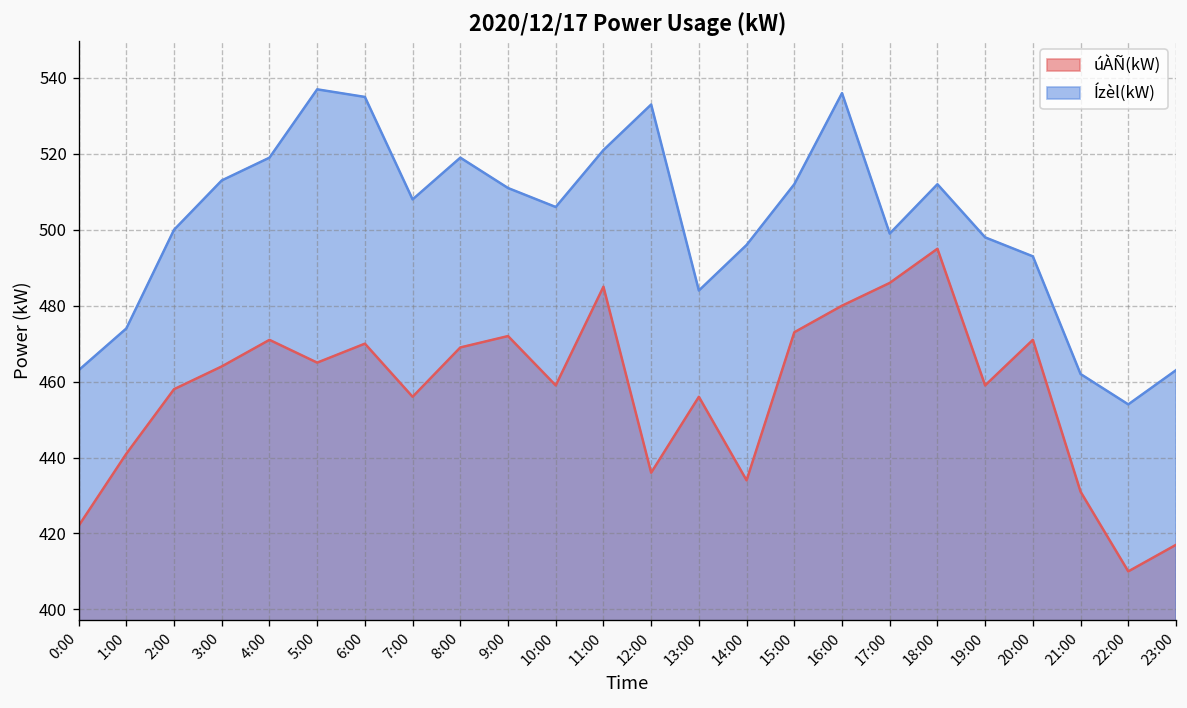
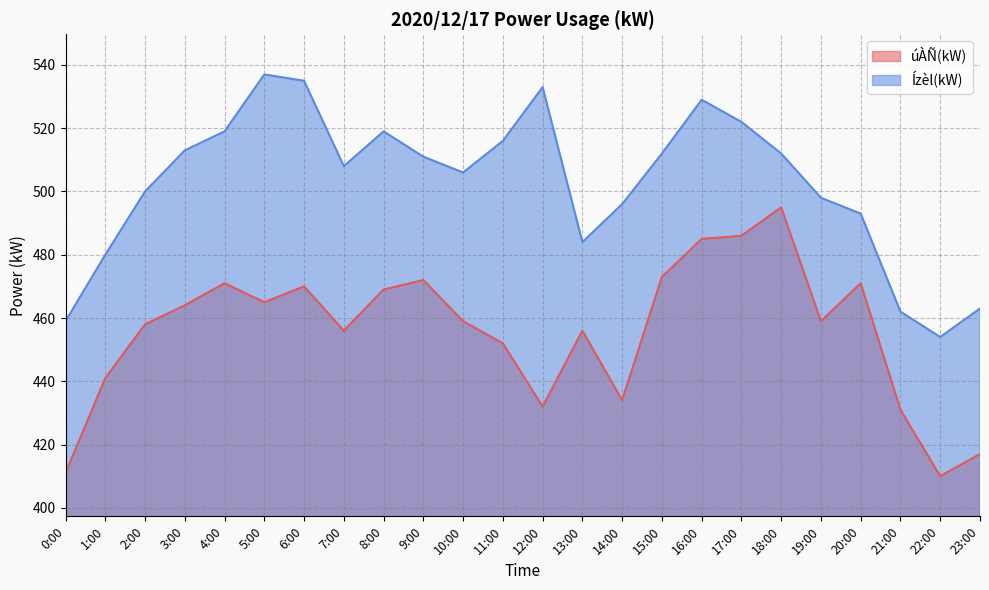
  {
    "úÀÑ(kW)": {
-     "0:00": 422,
+     "0:00": 411,
      "1:00": 441,
      "2:00": 458,
      "3:00": 464,
      "4:00": 471,
      "5:00": 465,
      "6:00": 470,
      "7:00": 456,
      "8:00": 469,
      "9:00": 472,
      "10:00": 459,
-     "11:00": 485,
-     "12:00": 436,
+     "11:00": 452,
+     "12:00": 432,
      "13:00": 456,
      "14:00": 434,
      "15:00": 473,
-     "16:00": 480,
+     "16:00": 485,
      "17:00": 486,
      "18:00": 495,
      "19:00": 459,
      "20:00": 471,
      "21:00": 431,
      "22:00": 410,
      "23:00": 417
    },
    "Ízèl(kW)": {
-     "0:00": 463,
-     "1:00": 474,
+     "0:00": 459,
+     "1:00": 480,
      "2:00": 500,
      "3:00": 513,
      "4:00": 519,
      "5:00": 537,
      "6:00": 535,
      "7:00": 508,
      "8:00": 519,
      "9:00": 511,
      "10:00": 506,
-     "11:00": 521,
+     "11:00": 516,
      "12:00": 533,
      "13:00": 484,
      "14:00": 496,
      "15:00": 512,
-     "16:00": 536,
-     "17:00": 499,
+     "16:00": 529,
+     "17:00": 522,
      "18:00": 512,
      "19:00": 498,
      "20:00": 493,
      "21:00": 462,
      "22:00": 454,
      "23:00": 463
    }
  }
